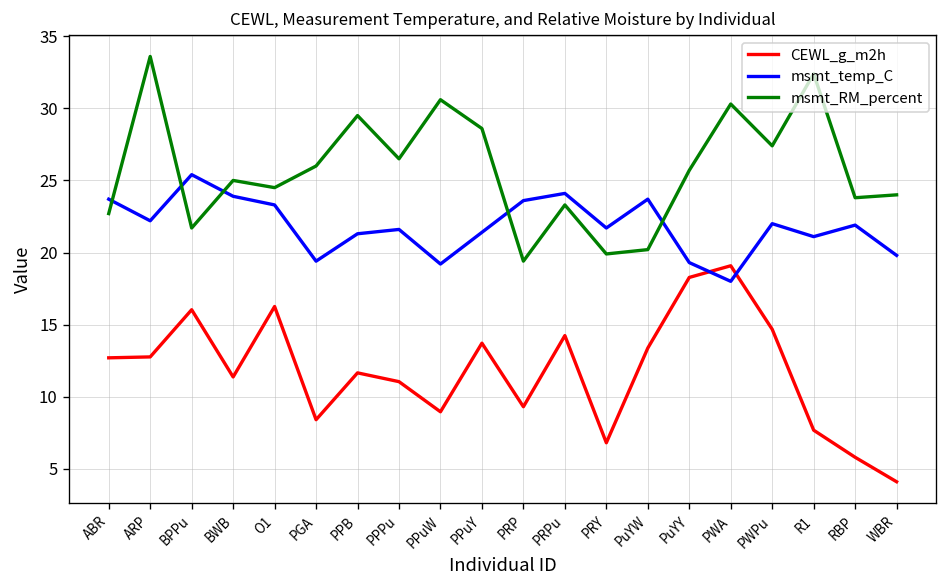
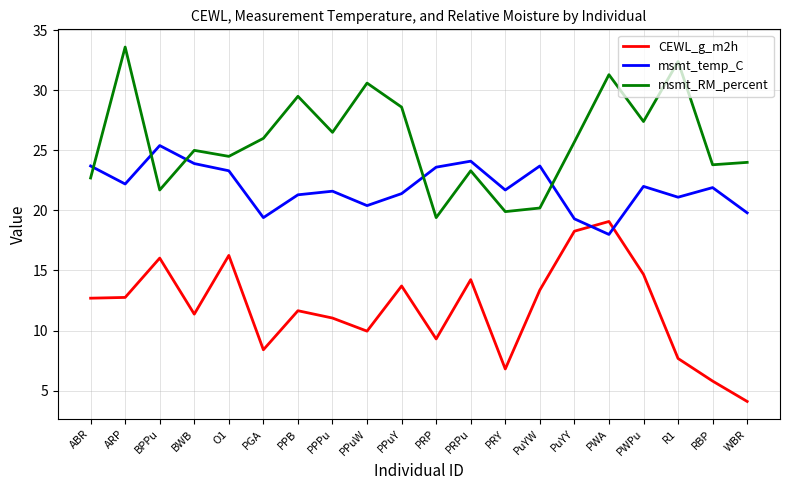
  {
    "CEWL_g_m2h": {
      "ABR": 12.7,
      "ARP": 12.8,
      "BPPu": 16.0,
      "BWB": 11.4,
      "O1": 16.3,
      "PGA": 8.4,
      "PPB": 11.7,
      "PPPu": 11.0,
-     "PPuW": 9.0,
+     "PPuW": 10.0,
      "PPuY": 13.7,
      "PRP": 9.3,
      "PRPu": 14.2,
      "PRY": 6.8,
      "PuYW": 13.4,
      "PuYY": 18.3,
      "PWA": 19.1,
      "PWPu": 14.7,
      "R1": 7.7,
      "RBP": 5.8,
      "WBR": 4.1
    },
    "msmt_temp_C": {
      "ABR": 23.7,
      "ARP": 22.2,
      "BPPu": 25.4,
      "BWB": 23.9,
      "O1": 23.3,
      "PGA": 19.4,
      "PPB": 21.3,
      "PPPu": 21.6,
-     "PPuW": 19.2,
+     "PPuW": 20.4,
      "PPuY": 21.4,
      "PRP": 23.6,
      "PRPu": 24.1,
      "PRY": 21.7,
      "PuYW": 23.7,
      "PuYY": 19.3,
      "PWA": 18.0,
      "PWPu": 22.0,
      "R1": 21.1,
      "RBP": 21.9,
      "WBR": 19.8
    },
    "msmt_RM_percent": {
      "ABR": 22.7,
      "ARP": 33.6,
      "BPPu": 21.7,
      "BWB": 25.0,
      "O1": 24.5,
      "PGA": 26.0,
      "PPB": 29.5,
      "PPPu": 26.5,
      "PPuW": 30.6,
      "PPuY": 28.6,
      "PRP": 19.4,
      "PRPu": 23.3,
      "PRY": 19.9,
      "PuYW": 20.2,
      "PuYY": 25.7,
-     "PWA": 30.3,
+     "PWA": 31.3,
      "PWPu": 27.4,
      "RBP": 23.8,
      "WBR": 24.0
    }
  }
